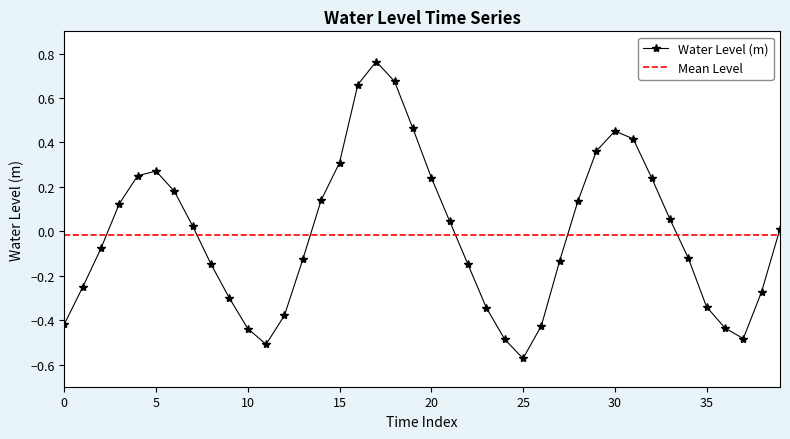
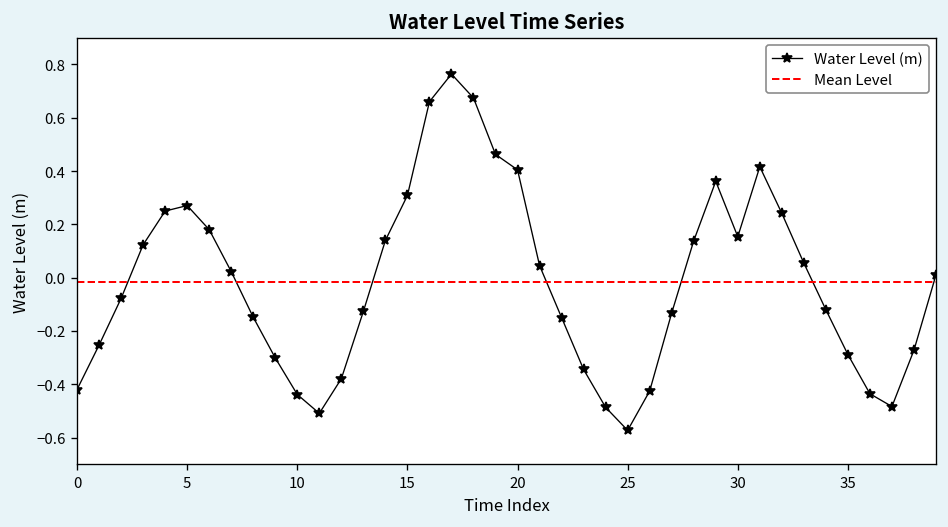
  {
    "0": -0.42,
    "5": 0.27,
    "10": -0.44,
    "15": 0.31,
-   "20": 0.24,
+   "20": 0.40,
    "25": -0.57,
-   "30": 0.45,
-   "35": -0.34
+   "30": 0.15,
+   "35": -0.29
  }
